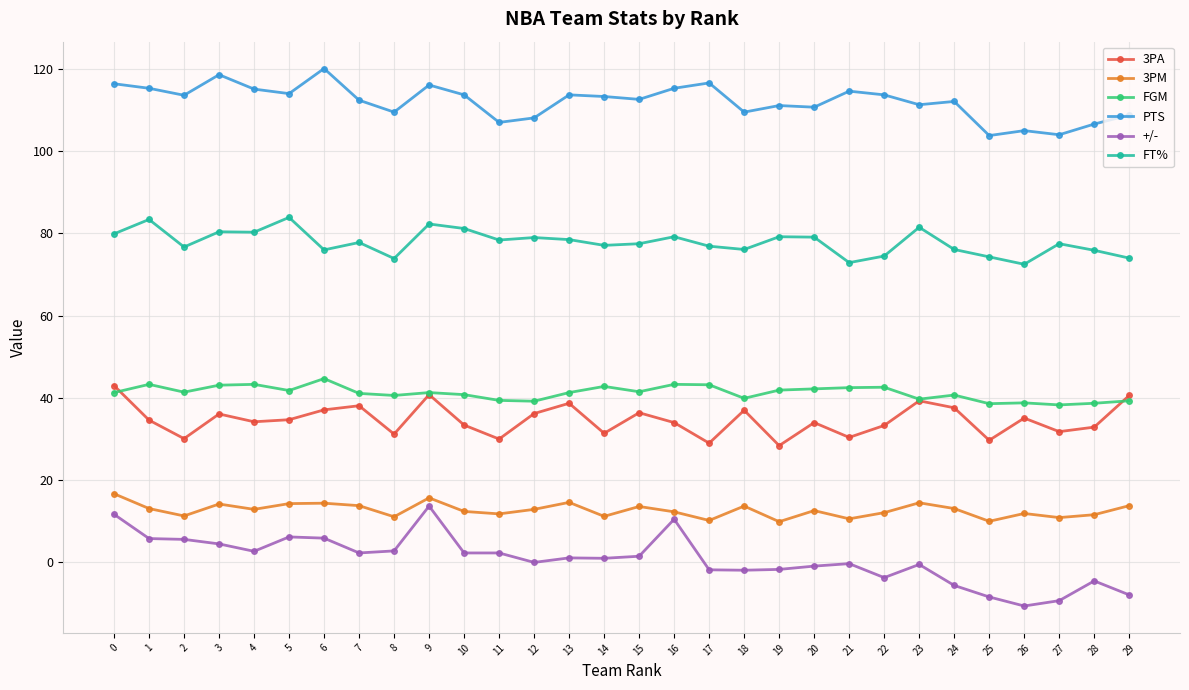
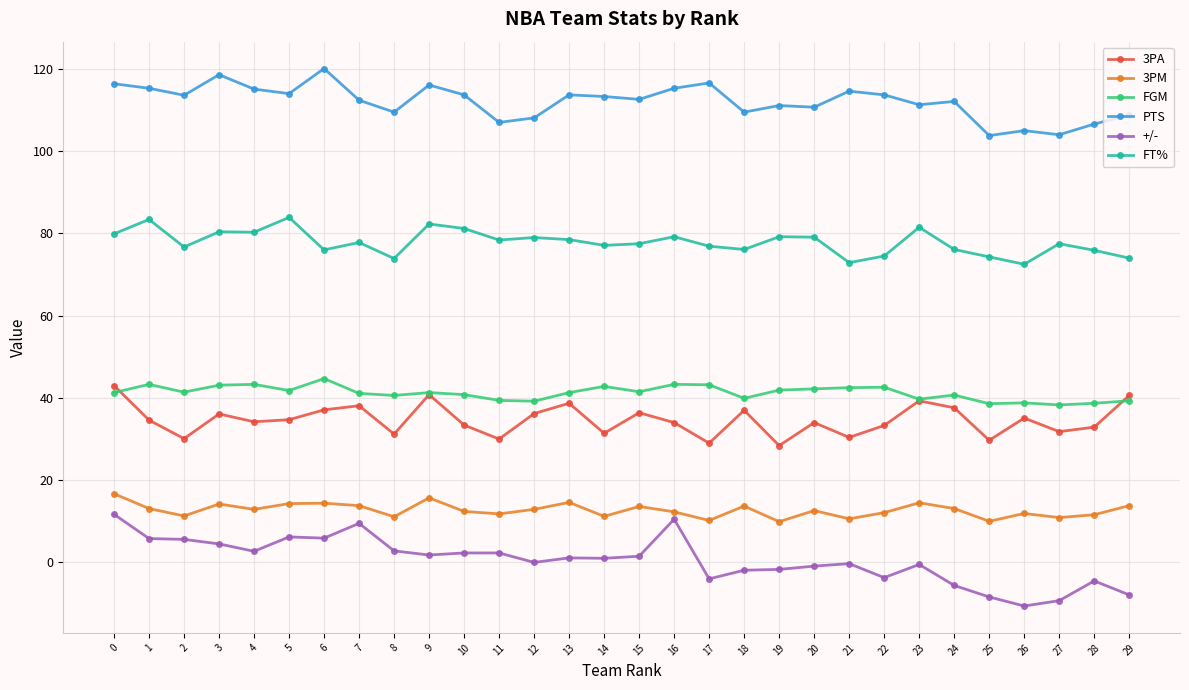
  {
    "PTS": {
      "0": 116,
      "1": 115,
      "2": 114,
      "3": 119,
      "4": 115,
      "5": 114,
      "6": 120,
      "7": 112,
      "8": 110,
      "9": 116,
      "10": 114,
      "11": 107,
      "12": 108,
      "13": 114,
      "14": 113,
      "15": 113,
      "16": 115,
      "17": 117,
      "18": 110,
      "19": 111,
      "20": 111,
      "21": 115,
      "22": 114,
      "23": 111,
      "24": 112,
      "25": 104,
      "26": 105,
      "27": 104,
      "28": 107
    },
    "+/-": {
      "0": 12,
      "1": 6,
      "2": 6,
      "3": 5,
      "4": 3,
      "5": 6,
      "6": 6,
-     "7": 2,
+     "7": 10,
      "8": 3,
-     "9": 14,
+     "9": 2,
      "10": 2,
      "11": 2,
      "12": 0,
      "13": 1,
      "14": 1,
      "15": 2,
      "16": 11,
-     "17": -2,
+     "17": -4,
      "18": -2,
      "19": -2,
      "20": -1,
      "21": 0,
      "22": -4,
      "23": -1,
      "24": -6,
      "25": -8,
      "26": -11,
      "27": -9,
      "28": -5,
      "29": -8
    }
  }
